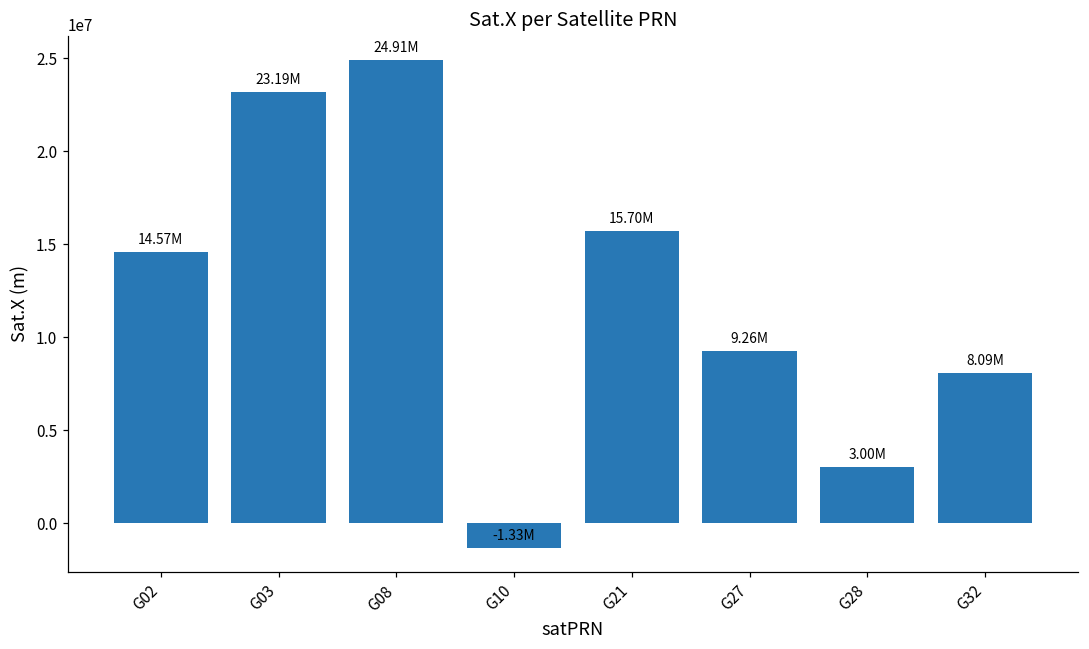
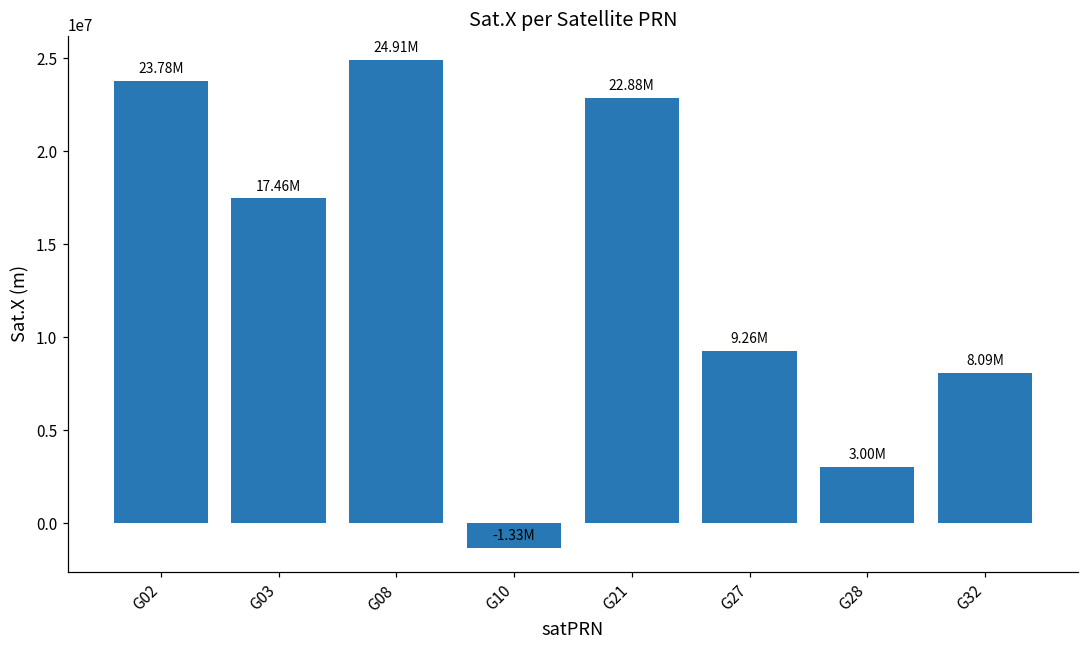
  {
-   "G02": "14.57M",
-   "G03": "23.19M",
+   "G02": "23.78M",
+   "G03": "17.46M",
    "G08": "24.91M",
    "G10": "-1.33M",
-   "G21": "15.70M",
+   "G21": "22.88M",
    "G27": "9.26M",
    "G28": "3.00M",
    "G32": "8.09M"
  }
